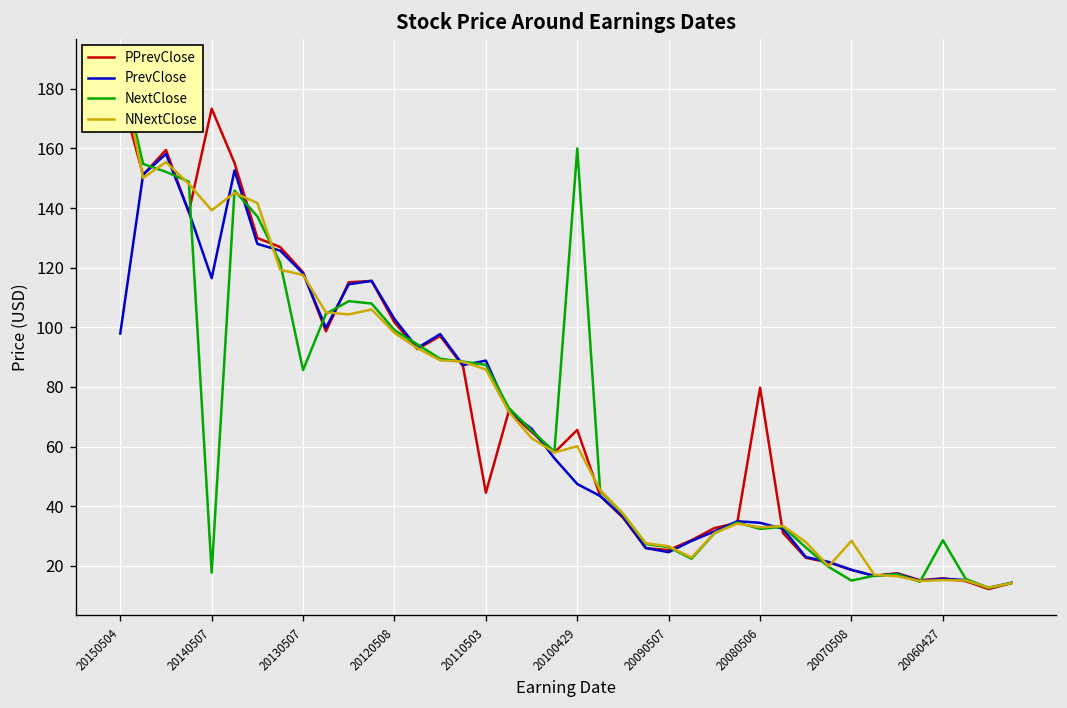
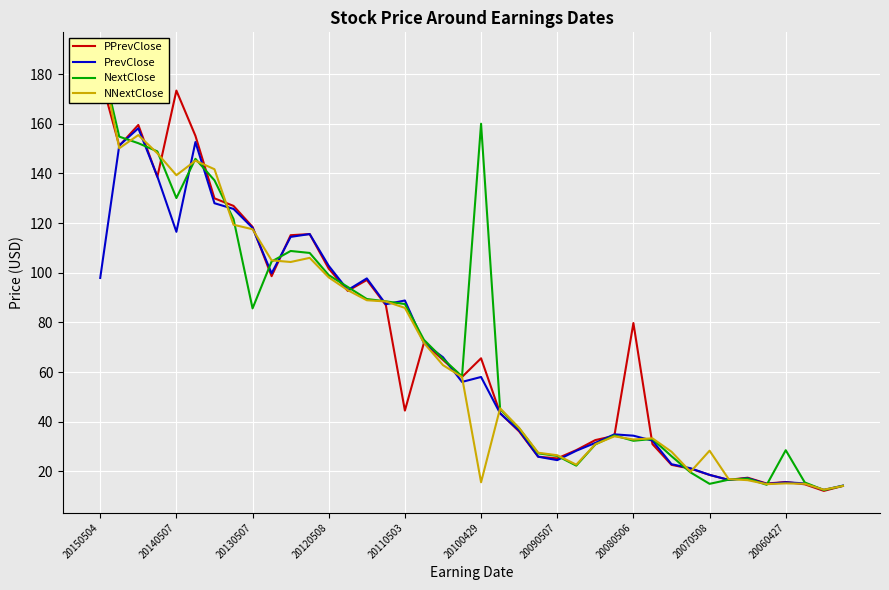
  {
    "PPrevClose": {
      "20140507": 173,
      "20120508": 102,
      "20110503": 45,
      "20100429": 66,
      "20080506": 80
    },
    "PrevClose": {
      "20150504": 98,
      "20140507": 116,
      "20120508": 103,
      "20110503": 89,
-     "20100429": 47,
+     "20100429": 58,
      "20080506": 34
    },
    "NextClose": {
-     "20140507": 18,
+     "20140507": 130,
      "20130507": 86,
      "20110503": 87,
      "20100429": 160,
      "20070508": 15,
      "20060427": 29
    },
    "NNextClose": {
      "20140507": 139,
      "20110503": 86,
-     "20100429": 60,
+     "20100429": 16,
      "20070508": 28
    }
  }
